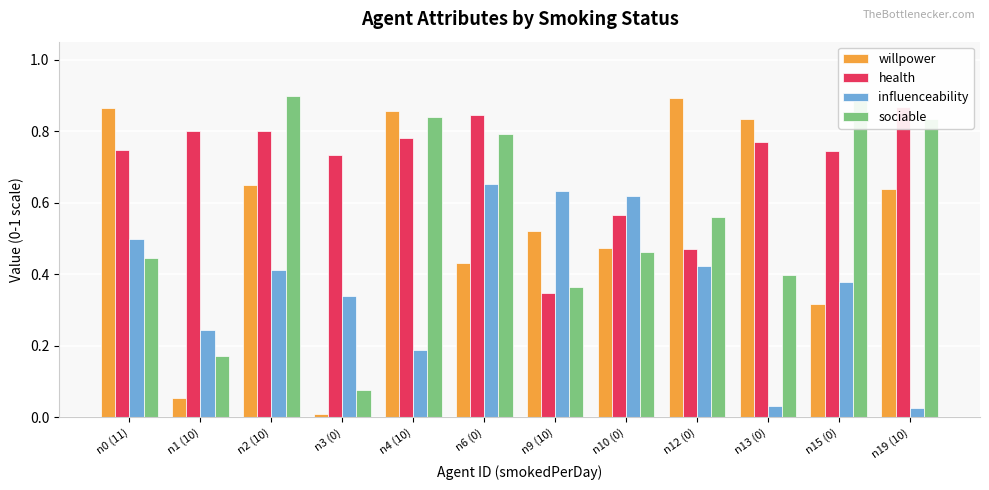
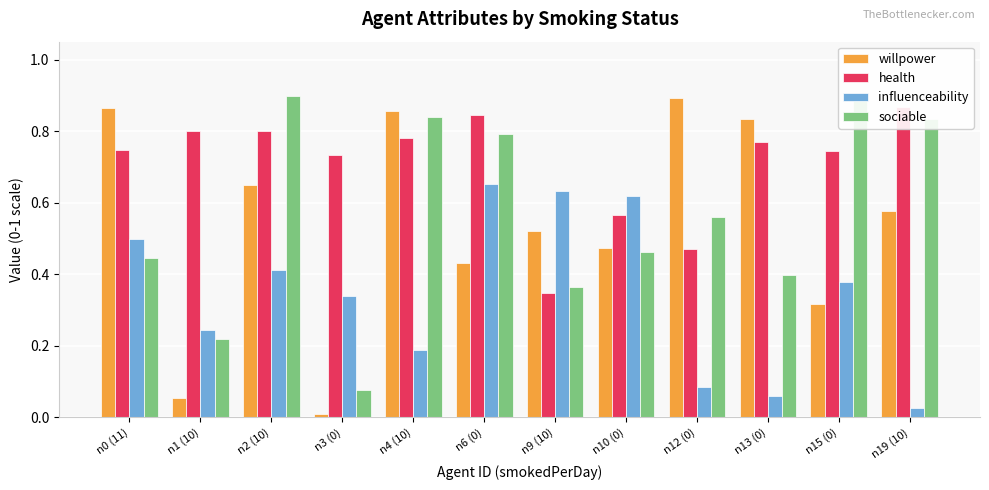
  {
    "willpower": {
      "n0 (11)": 0.86,
      "n1 (10)": 0.05,
      "n2 (10)": 0.65,
      "n3 (0)": 0.01,
      "n4 (10)": 0.86,
      "n6 (0)": 0.43,
      "n9 (10)": 0.52,
      "n10 (0)": 0.47,
      "n12 (0)": 0.89,
      "n13 (0)": 0.83,
      "n15 (0)": 0.32,
-     "n19 (10)": 0.64
+     "n19 (10)": 0.58
    },
    "health": {
      "n0 (11)": 0.75,
      "n1 (10)": 0.80,
      "n2 (10)": 0.80,
      "n3 (0)": 0.73,
      "n4 (10)": 0.78,
      "n6 (0)": 0.84,
      "n9 (10)": 0.35,
      "n10 (0)": 0.57,
      "n12 (0)": 0.47,
      "n13 (0)": 0.77,
      "n15 (0)": 0.75
    },
    "influenceability": {
      "n0 (11)": 0.50,
      "n1 (10)": 0.24,
      "n2 (10)": 0.41,
      "n3 (0)": 0.34,
      "n4 (10)": 0.19,
      "n6 (0)": 0.65,
      "n9 (10)": 0.63,
      "n10 (0)": 0.62,
-     "n12 (0)": 0.42,
-     "n13 (0)": 0.03,
+     "n12 (0)": 0.08,
+     "n13 (0)": 0.06,
      "n15 (0)": 0.38,
      "n19 (10)": 0.03
    },
    "sociable": {
      "n0 (11)": 0.45,
-     "n1 (10)": 0.17,
+     "n1 (10)": 0.22,
      "n2 (10)": 0.90,
      "n3 (0)": 0.08,
      "n4 (10)": 0.84,
      "n6 (0)": 0.79,
      "n9 (10)": 0.37,
      "n10 (0)": 0.46,
      "n12 (0)": 0.56,
      "n13 (0)": 0.40
    }
  }
